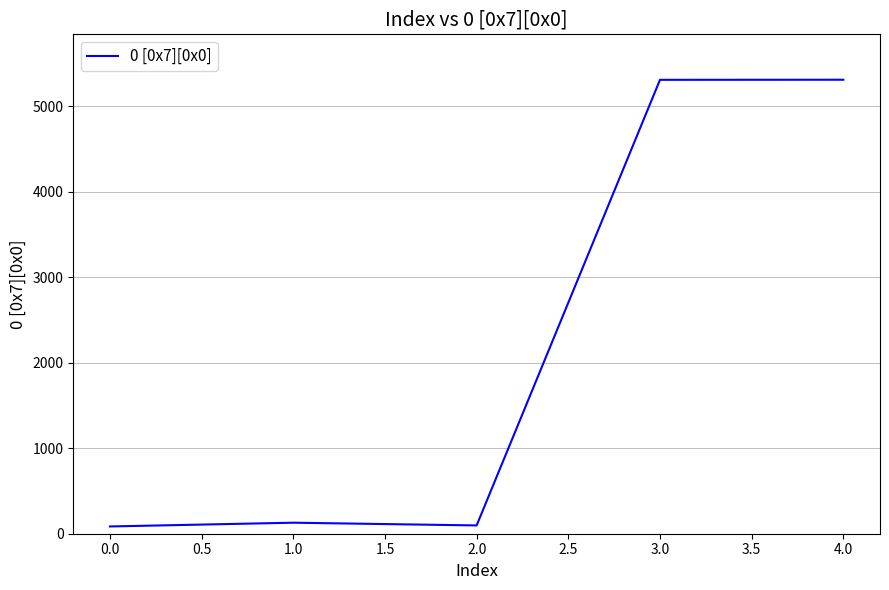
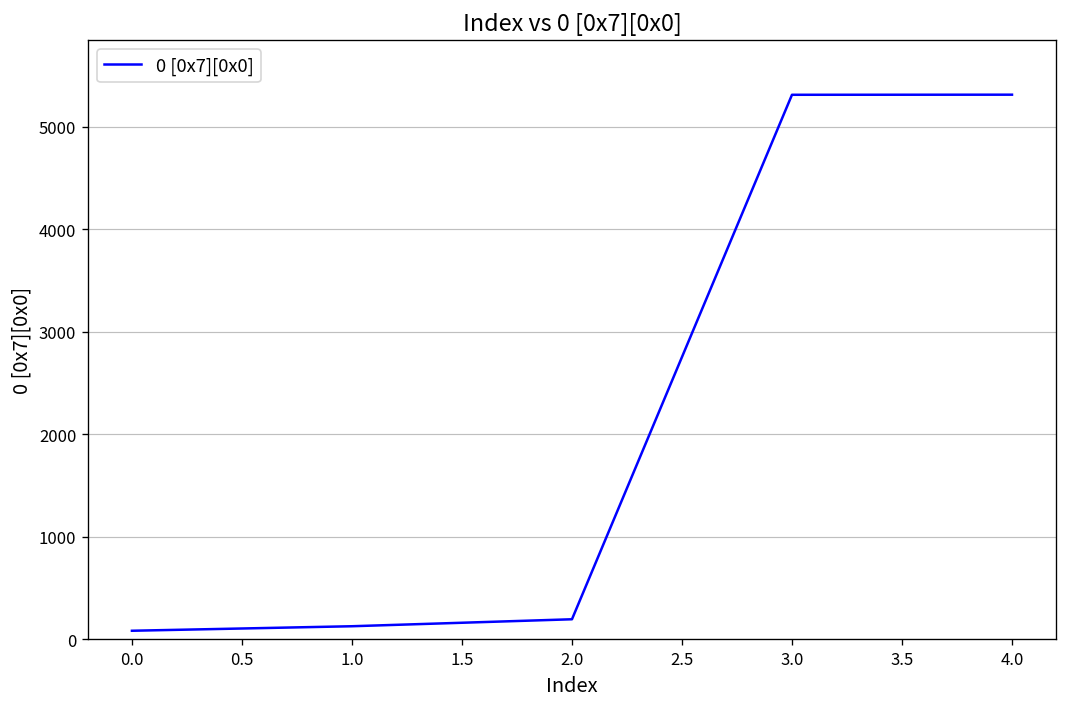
  {
    "0.0": 100,
    "1.0": 100,
-   "2.0": 100,
+   "2.0": 200,
    "3.0": 5300,
    "4.0": 5300
  }
